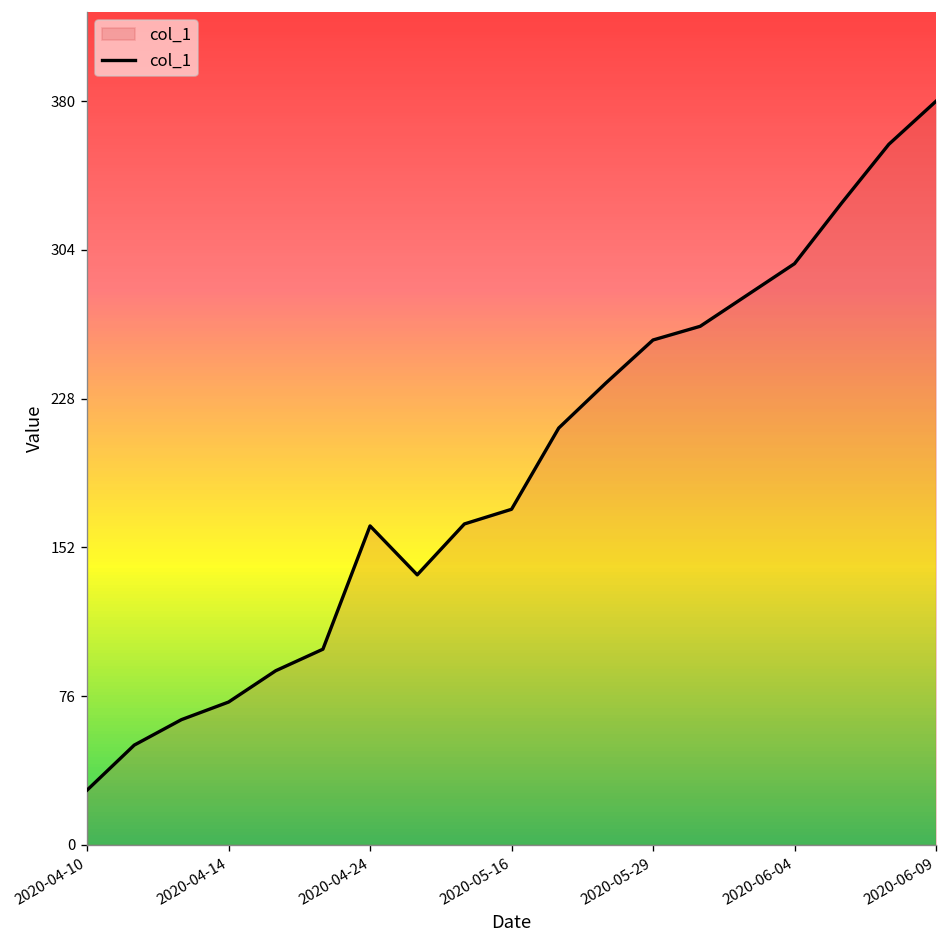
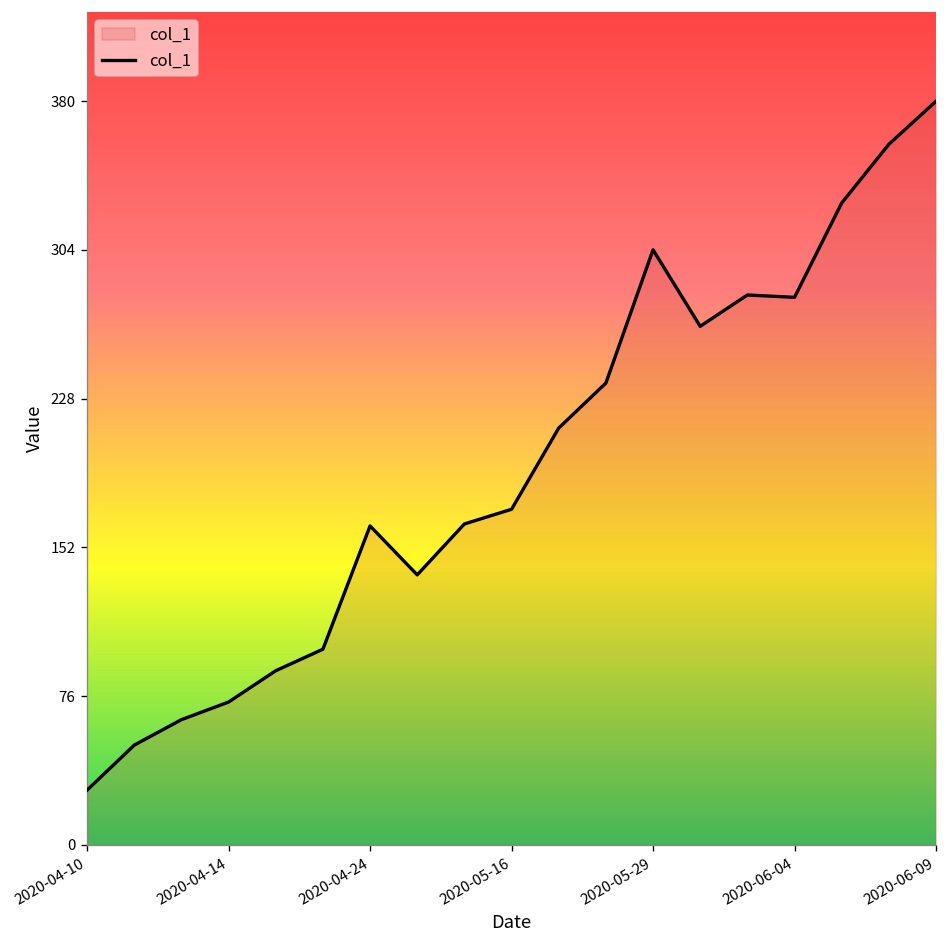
  {
    "2020-04-10": 28,
    "2020-04-14": 73,
    "2020-04-24": 163,
    "2020-05-16": 172,
-   "2020-05-29": 258,
-   "2020-06-04": 297,
+   "2020-05-29": 304,
+   "2020-06-04": 280,
    "2020-06-09": 380
  }
